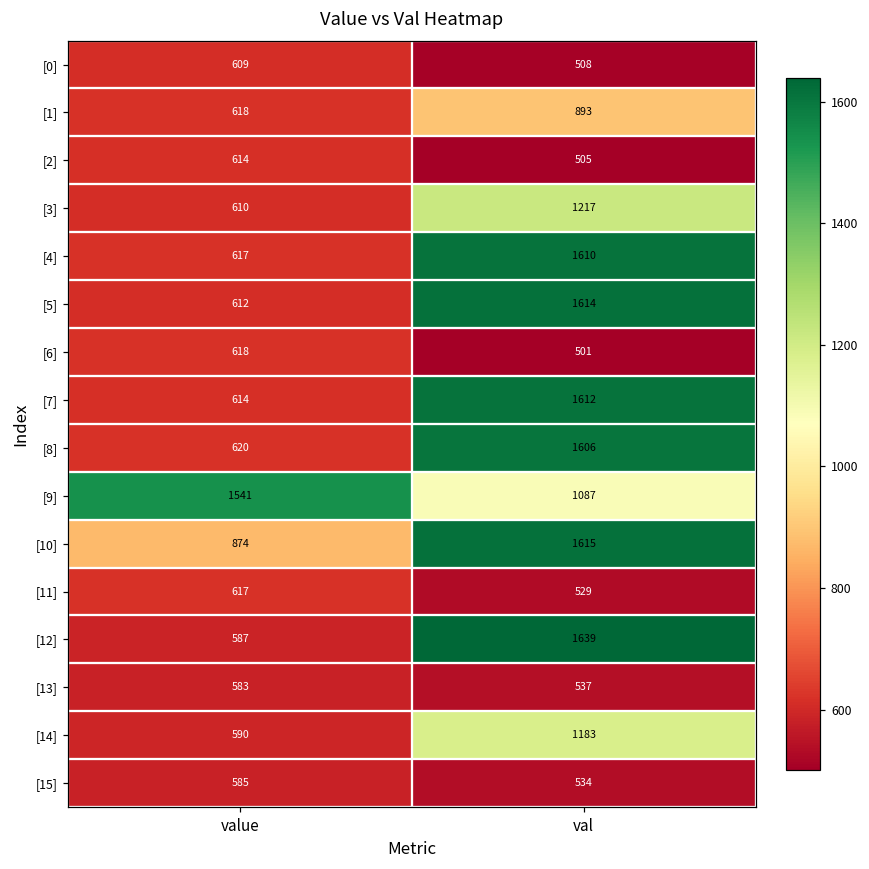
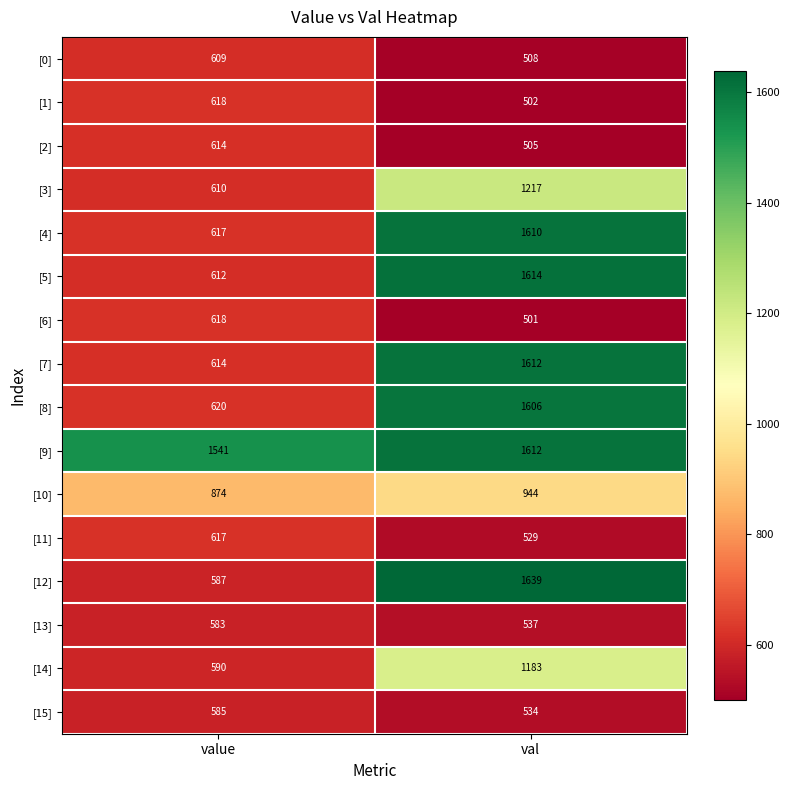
  {
    "[0]": {
      "value": 609,
      "val": 508
    },
    "[1]": {
      "value": 618,
-     "val": 893
+     "val": 502
    },
    "[2]": {
      "value": 614,
      "val": 505
    },
    "[3]": {
      "value": 610,
      "val": 1217
    },
    "[4]": {
      "value": 617,
      "val": 1610
    },
    "[5]": {
      "value": 612,
      "val": 1614
    },
    "[6]": {
      "value": 618,
      "val": 501
    },
    "[7]": {
      "value": 614,
      "val": 1612
    },
    "[8]": {
      "value": 620,
      "val": 1606
    },
    "[9]": {
      "value": 1541,
-     "val": 1087
+     "val": 1612
    },
    "[10]": {
      "value": 874,
-     "val": 1615
+     "val": 944
    },
    "[11]": {
      "value": 617,
      "val": 529
    },
    "[12]": {
      "value": 587,
      "val": 1639
    },
    "[13]": {
      "value": 583,
      "val": 537
    },
    "[14]": {
      "value": 590,
      "val": 1183
    },
    "[15]": {
      "value": 585,
      "val": 534
    }
  }
